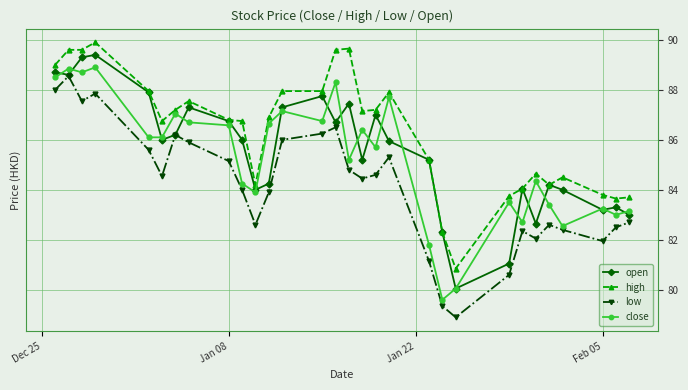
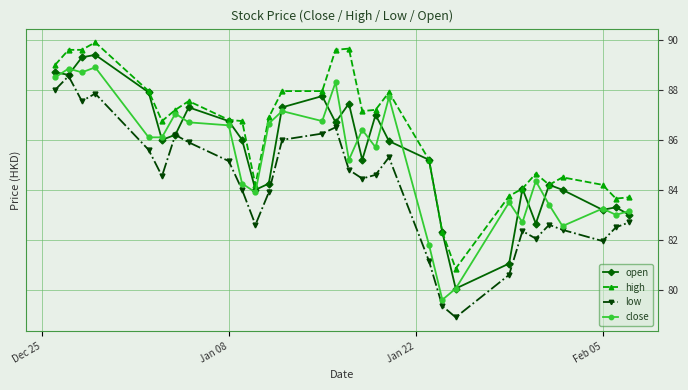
  {
    "high": {
-     "Feb 05": 83.8
+     "Feb 05": 84.2
    },
    "close": {
      "Jan 08": 86.6
    }
  }
